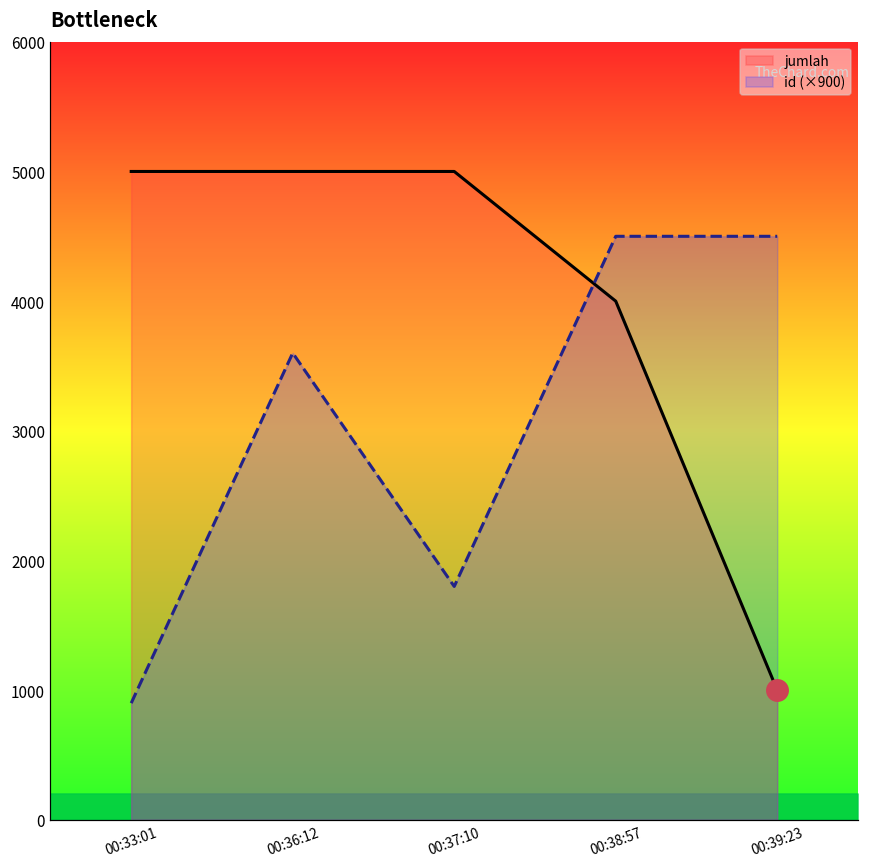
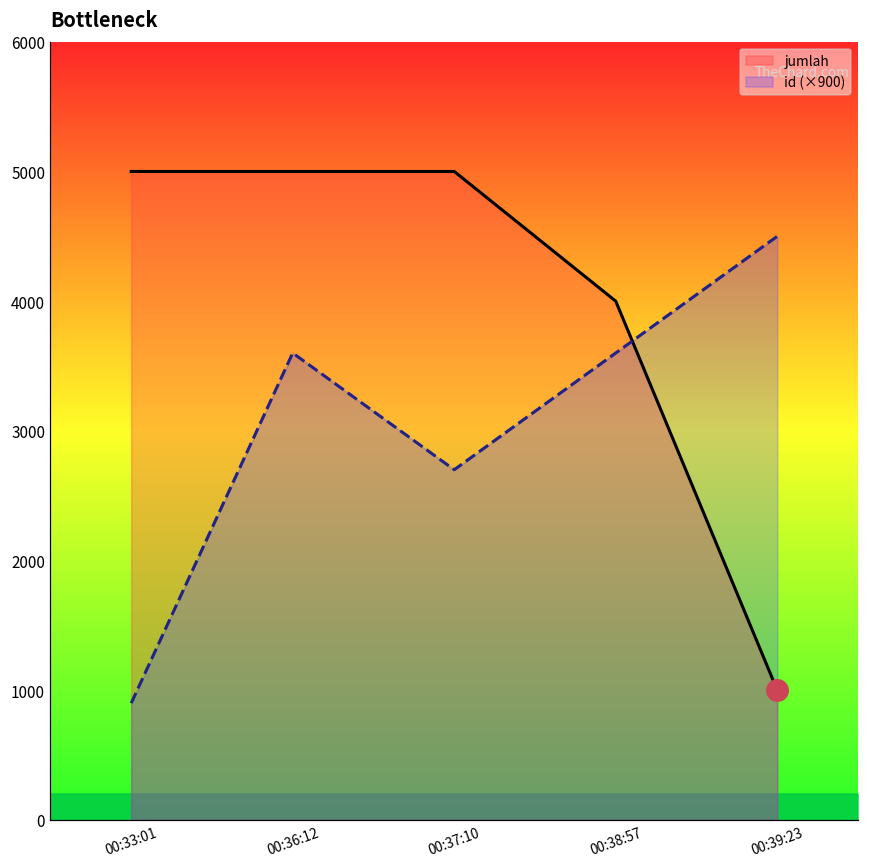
  {
    "id (×900)": {
      "00:33:01": 900,
      "00:36:12": 3600,
-     "00:37:10": 1800,
-     "00:38:57": 4500,
+     "00:37:10": 2700,
+     "00:38:57": 3600,
      "00:39:23": 4500
    }
  }
